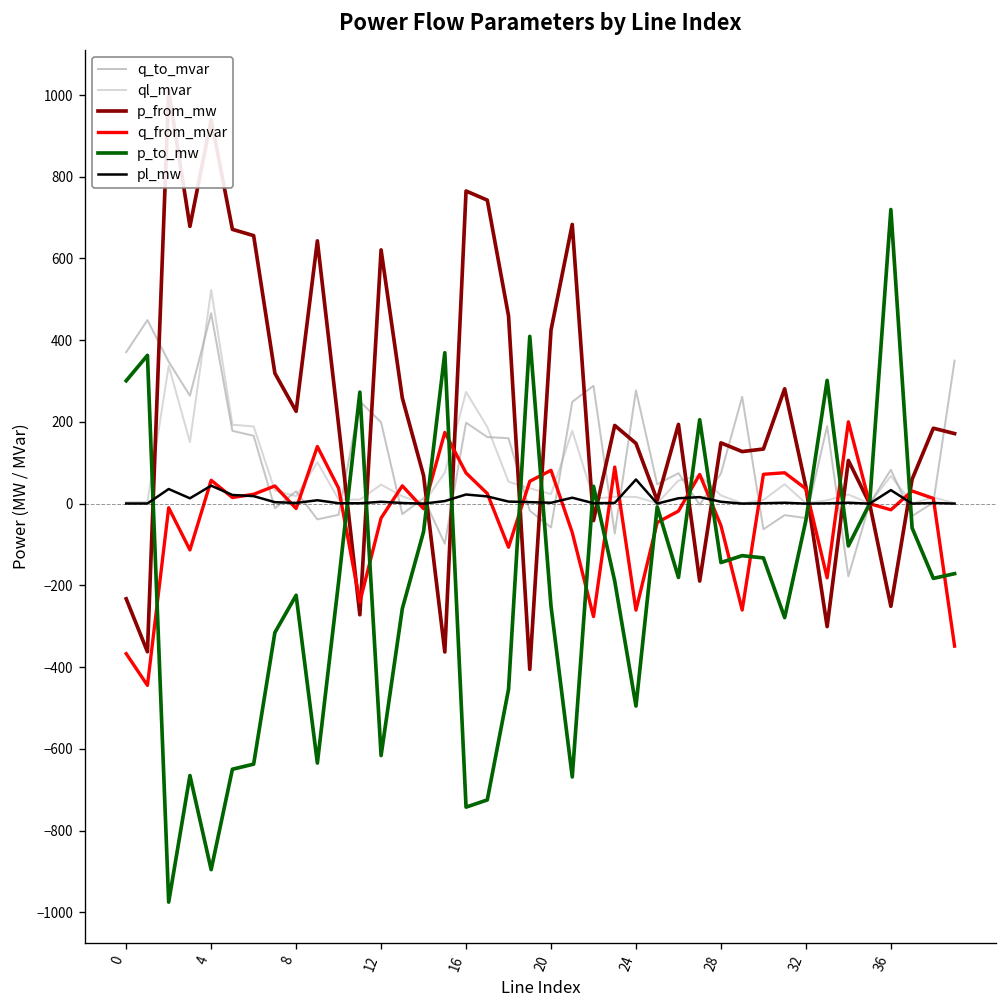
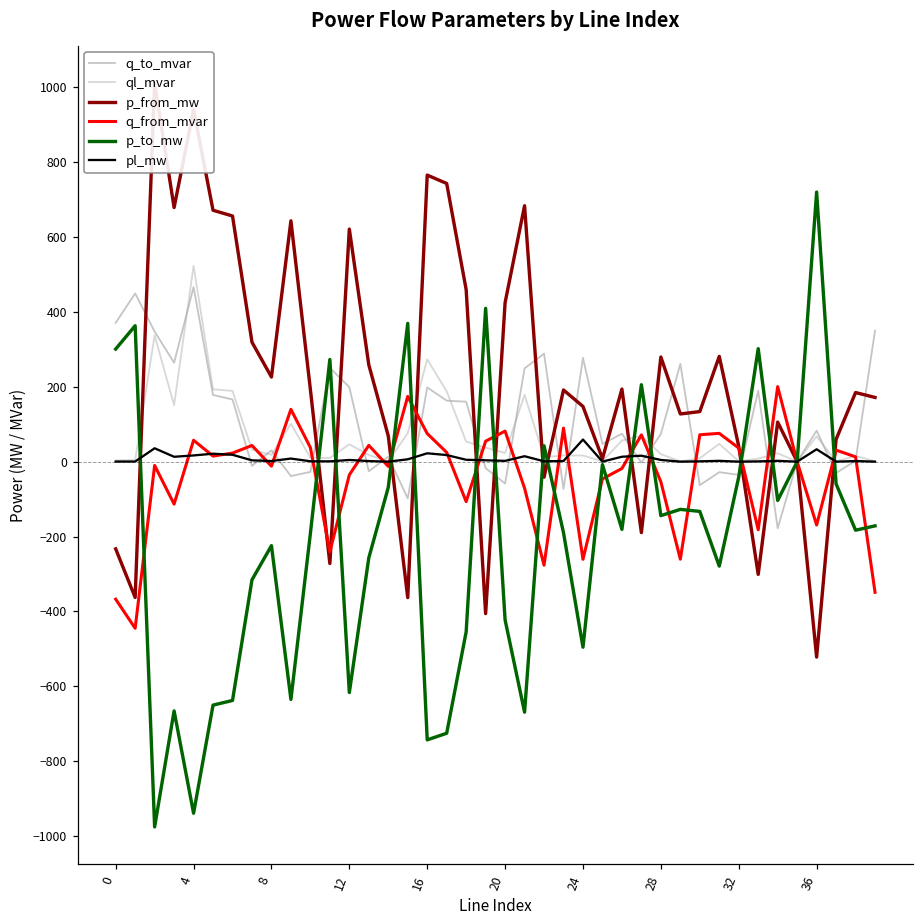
  {
    "p_from_mw": {
      "0": -230,
      "8": 230,
      "12": 620,
      "16": 770,
      "20": 420,
      "24": 150,
-     "28": 150,
-     "36": -250
+     "28": 280,
+     "36": -520
    },
    "q_from_mvar": {
      "0": -370,
      "4": 60,
      "8": -10,
      "12": -40,
      "16": 80,
      "20": 80,
      "24": -260,
      "28": -50,
-     "36": -20
+     "36": -170
    },
    "p_to_mw": {
      "0": 300,
-     "4": -900,
+     "4": -940,
      "8": -220,
      "12": -620,
      "16": -740,
-     "20": -250,
+     "20": -420,
      "24": -500,
      "28": -140,
      "36": 720
    },
    "pl_mw": {
-     "4": 40,
+     "4": 20,
      "8": 0,
      "12": 0,
      "16": 20,
      "20": 0,
      "24": 60,
      "28": 0,
      "36": 30
    }
  }
